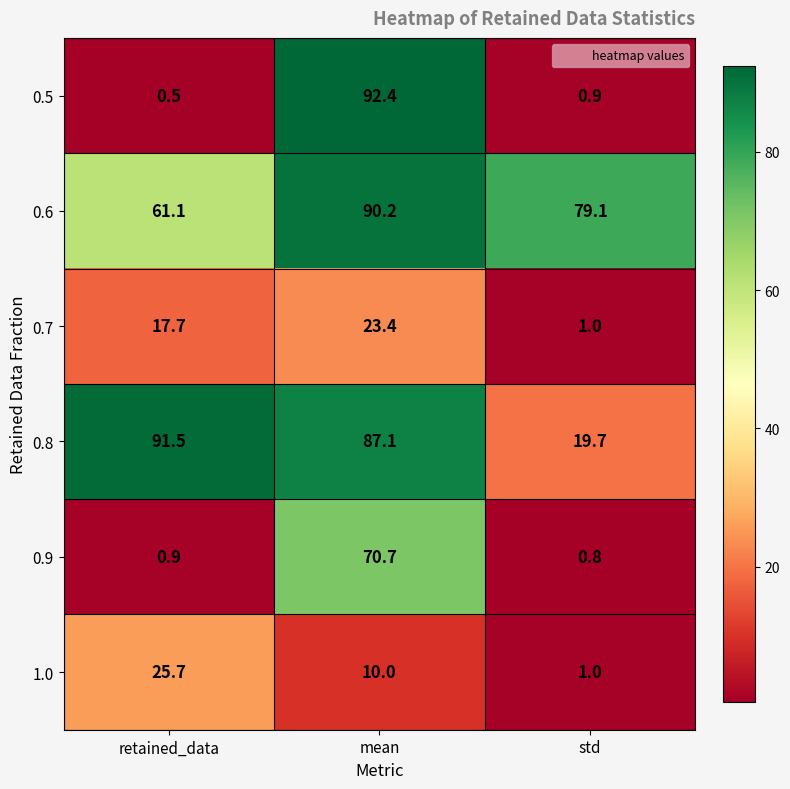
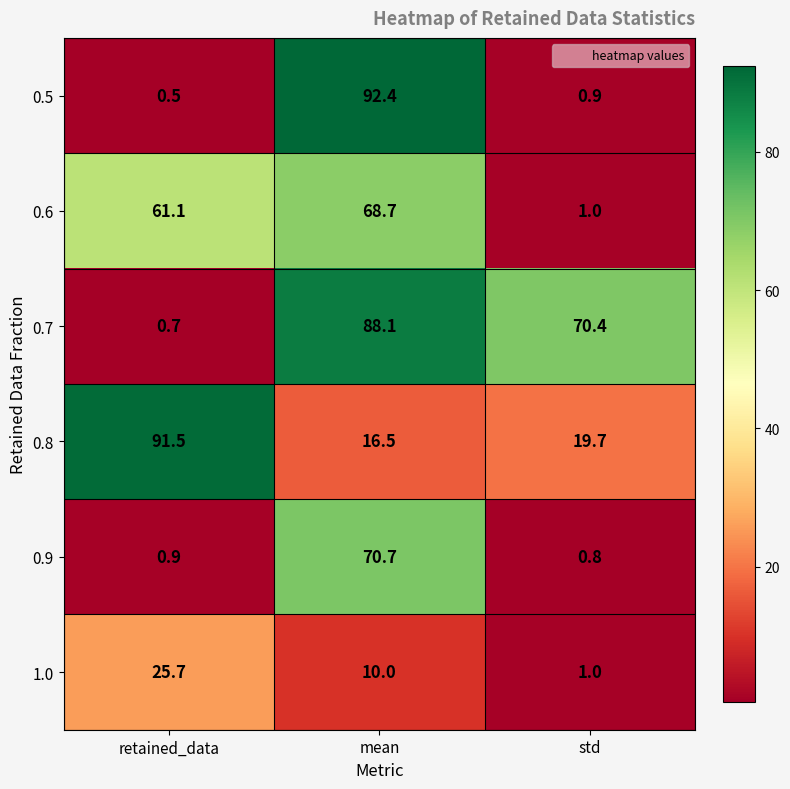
  {
    "0.5": {
      "retained_data": 0.5,
      "mean": 92.4,
      "std": 0.9
    },
    "0.6": {
      "retained_data": 61.1,
-     "mean": 90.2,
-     "std": 79.1
+     "mean": 68.7,
+     "std": 1.0
    },
    "0.7": {
-     "retained_data": 17.7,
-     "mean": 23.4,
-     "std": 1.0
+     "retained_data": 0.7,
+     "mean": 88.1,
+     "std": 70.4
    },
    "0.8": {
      "retained_data": 91.5,
-     "mean": 87.1,
+     "mean": 16.5,
      "std": 19.7
    },
    "0.9": {
      "retained_data": 0.9,
      "mean": 70.7,
      "std": 0.8
    },
    "1.0": {
      "retained_data": 25.7,
      "mean": 10.0,
      "std": 1.0
    }
  }
